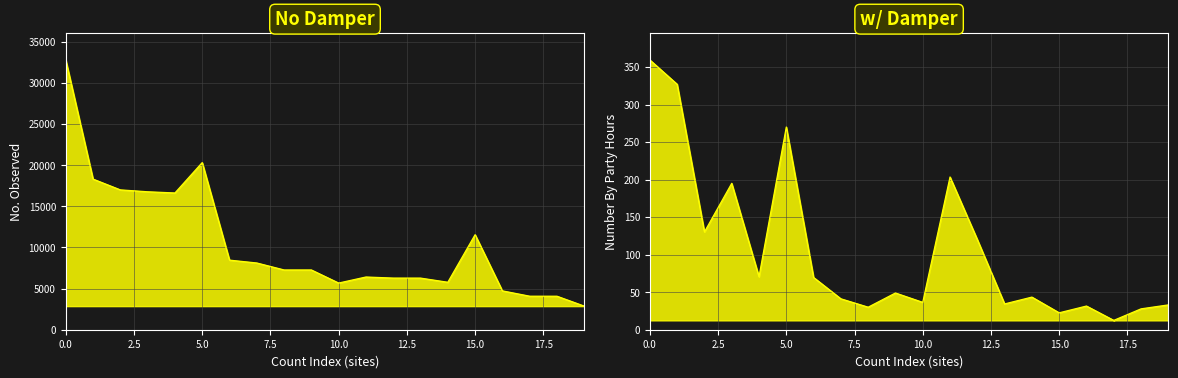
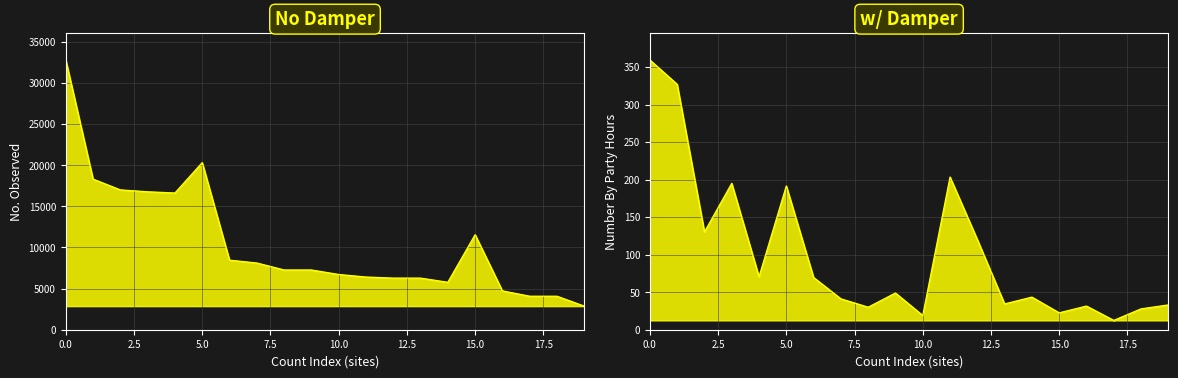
  {
    "No Damper": {
      "0.0": 33000,
      "5.0": 20000,
-     "10.0": 6000,
+     "10.0": 7000,
      "15.0": 12000
    },
    "w/ Damper": {
      "0.0": 360,
-     "5.0": 270,
-     "10.0": 40,
+     "5.0": 190,
+     "10.0": 20,
      "15.0": 20
    }
  }
